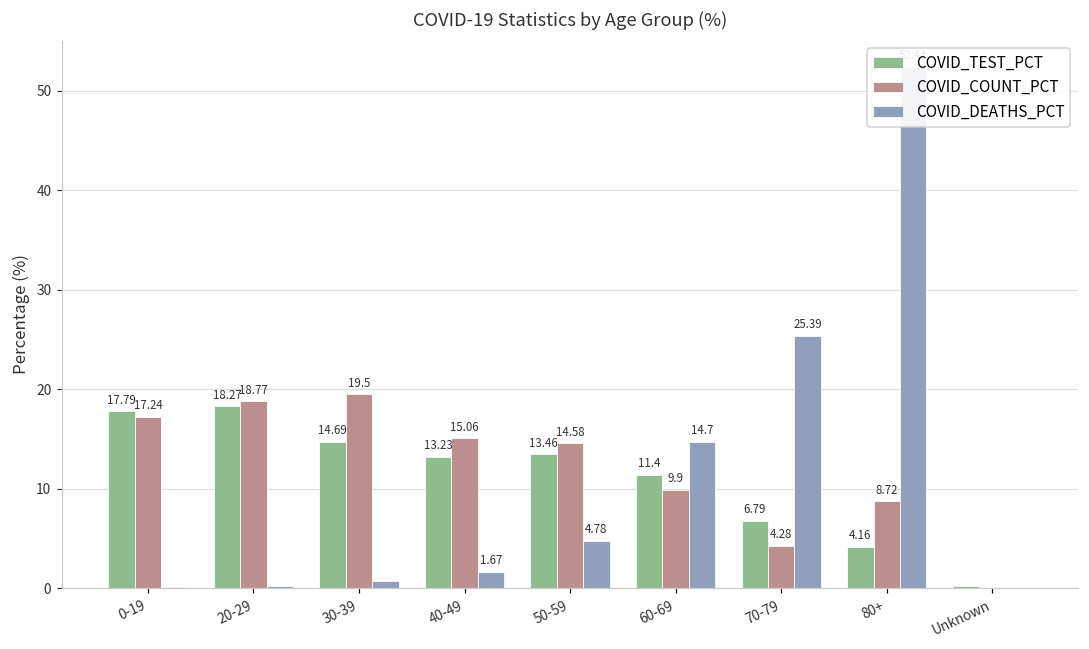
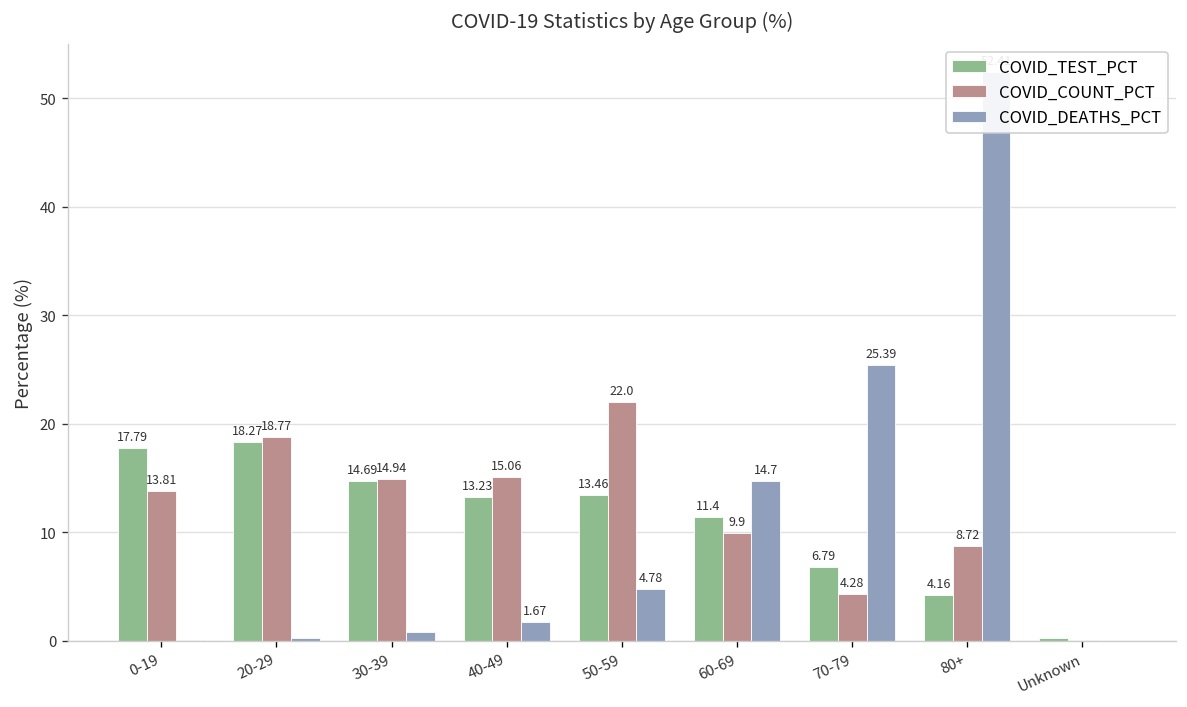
  {
    "COVID_COUNT_PCT": {
-     "0-19": 17.24,
+     "0-19": 13.81,
      "20-29": 18.77,
-     "30-39": 19.5,
+     "30-39": 14.94,
      "40-49": 15.06,
-     "50-59": 14.58,
+     "50-59": 22.0,
      "60-69": 9.9,
      "70-79": 4.28,
      "80+": 8.72
    }
  }
